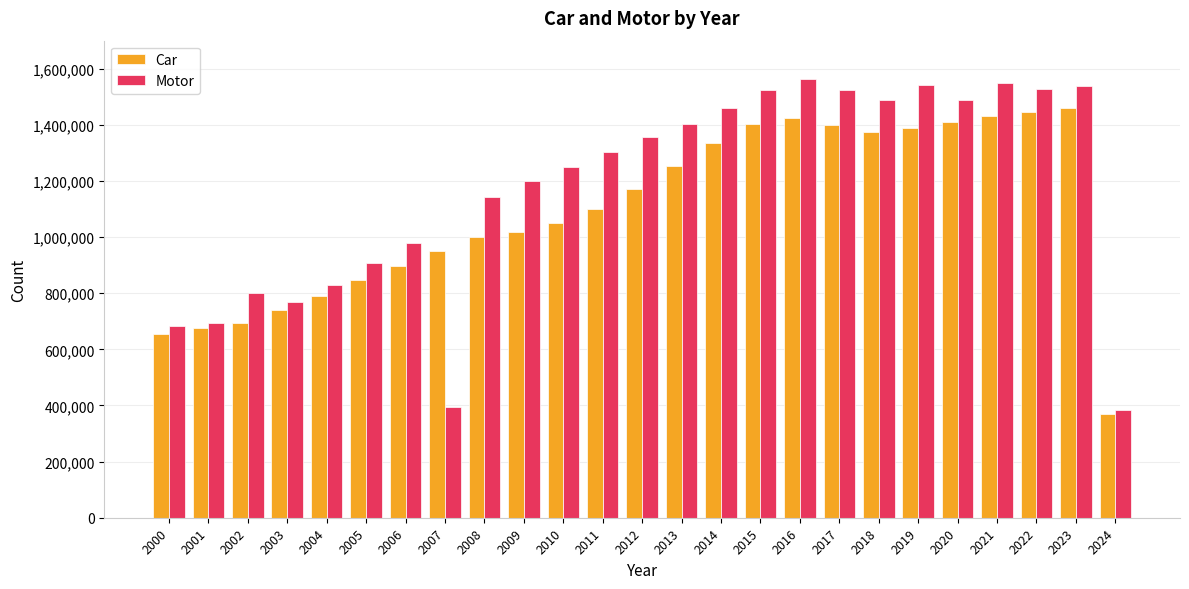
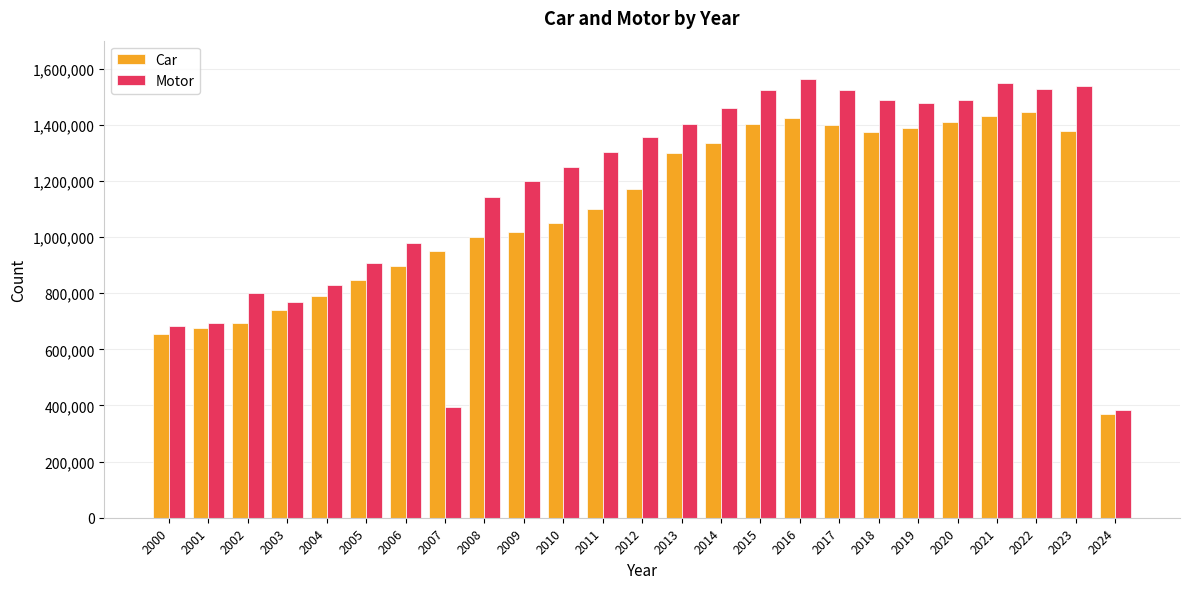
  {
    "Car": {
      "2000": "650,000",
      "2001": "670,000",
      "2002": "690,000",
      "2003": "740,000",
      "2004": "790,000",
      "2005": "850,000",
      "2006": "900,000",
      "2007": "950,000",
      "2008": "1,000,000",
      "2009": "1,020,000",
      "2010": "1,050,000",
      "2011": "1,100,000",
      "2012": "1,170,000",
-     "2013": "1,250,000",
+     "2013": "1,300,000",
      "2014": "1,340,000",
      "2015": "1,400,000",
      "2016": "1,420,000",
      "2017": "1,400,000",
      "2018": "1,380,000",
      "2019": "1,390,000",
      "2020": "1,410,000",
      "2021": "1,430,000",
      "2022": "1,450,000",
-     "2023": "1,460,000",
+     "2023": "1,380,000",
      "2024": "370,000"
    },
    "Motor": {
      "2000": "680,000",
      "2001": "690,000",
      "2002": "800,000",
      "2003": "770,000",
      "2004": "830,000",
      "2005": "910,000",
      "2006": "980,000",
      "2007": "390,000",
      "2008": "1,140,000",
      "2009": "1,200,000",
      "2010": "1,250,000",
      "2011": "1,300,000",
      "2012": "1,360,000",
      "2013": "1,400,000",
      "2014": "1,460,000",
      "2015": "1,520,000",
      "2016": "1,560,000",
      "2017": "1,520,000",
      "2018": "1,490,000",
-     "2019": "1,540,000",
+     "2019": "1,480,000",
      "2020": "1,490,000",
      "2021": "1,550,000",
      "2022": "1,530,000",
      "2023": "1,540,000",
      "2024": "380,000"
    }
  }
